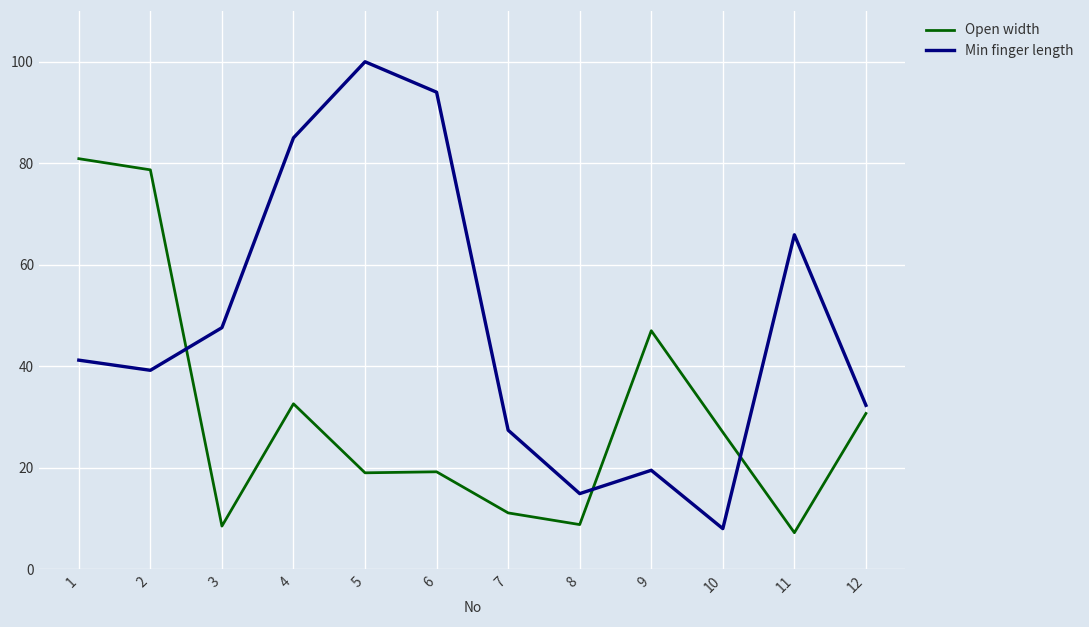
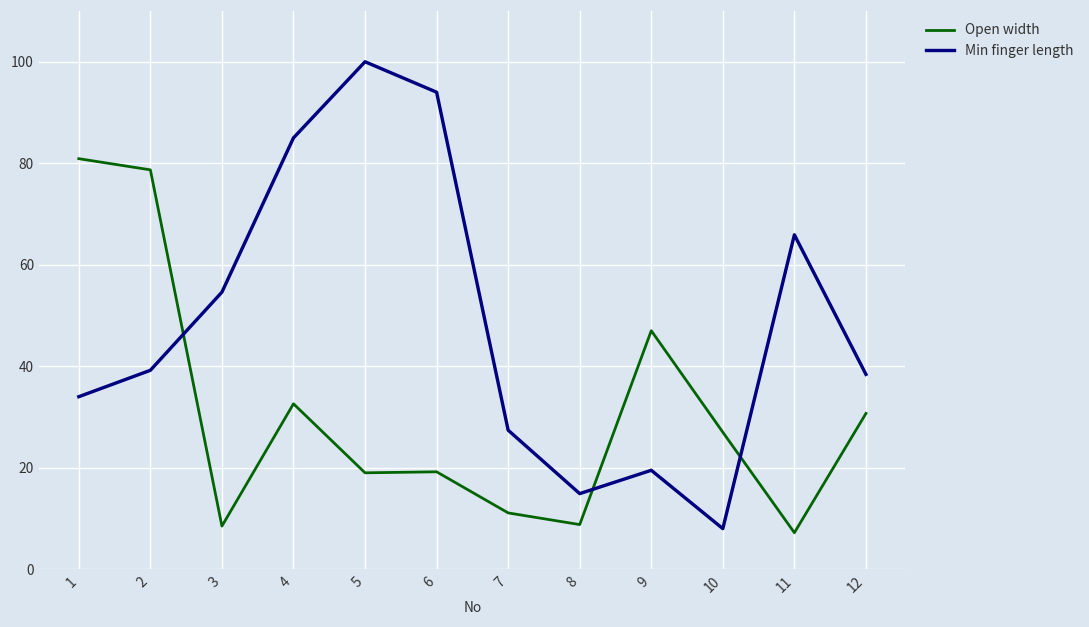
  {
    "Open width": {
      "1": 81,
      "2": 79,
      "3": 9,
      "4": 33,
      "5": 19,
      "6": 19,
      "7": 11,
      "8": 9,
      "9": 47,
      "10": 27,
      "11": 7,
      "12": 31
    },
    "Min finger length": {
-     "1": 41,
+     "1": 34,
      "2": 39,
-     "3": 48,
+     "3": 55,
      "4": 85,
      "5": 100,
      "6": 94,
      "7": 27,
      "8": 15,
      "9": 20,
      "10": 8,
      "11": 66,
-     "12": 32
+     "12": 38
    }
  }
